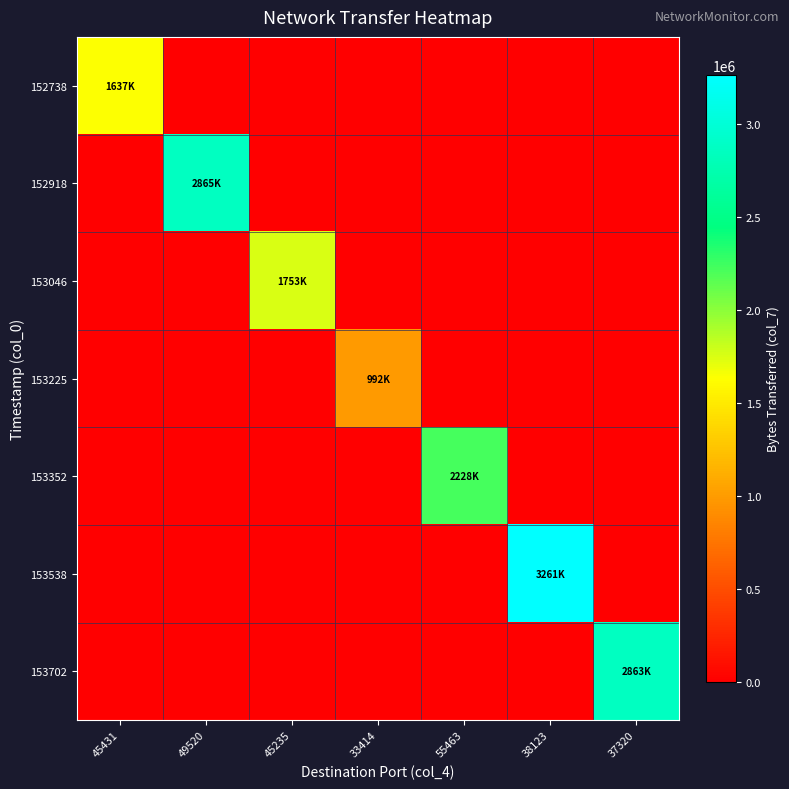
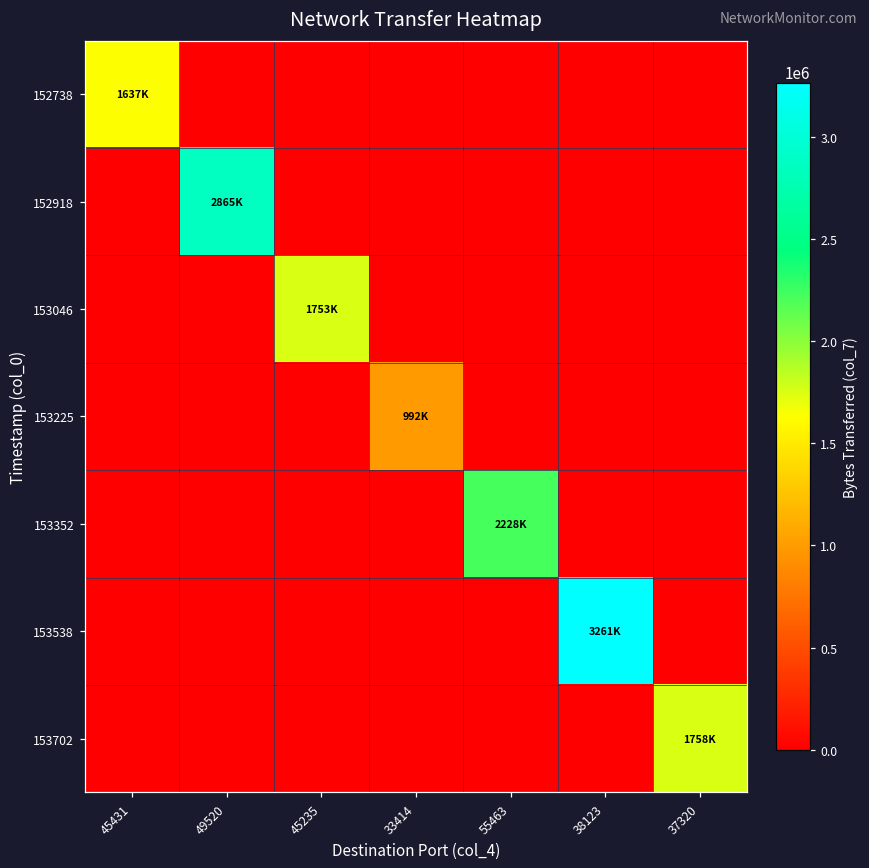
  {
    "152738": {
      "45431": "1637K"
    },
    "152918": {
      "49520": "2865K"
    },
    "153046": {
      "45235": "1753K"
    },
    "153225": {
      "33414": "992K"
    },
    "153352": {
      "55463": "2228K"
    },
    "153538": {
      "38123": "3261K"
    },
    "153702": {
-     "37320": "2863K"
+     "37320": "1758K"
    }
  }
